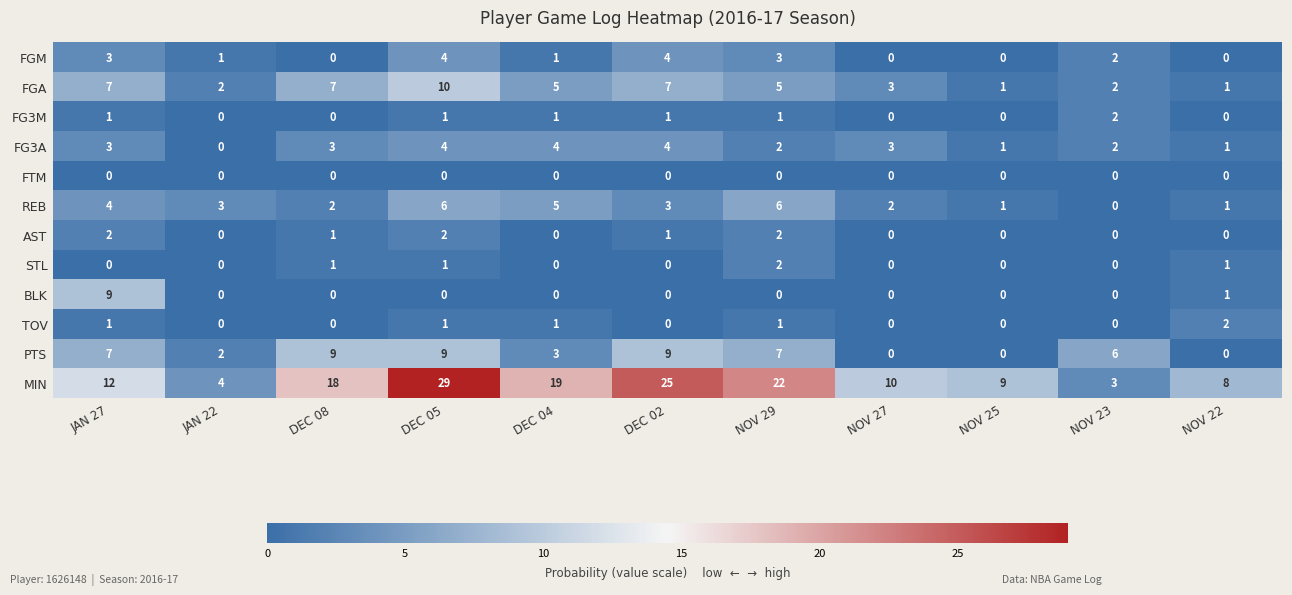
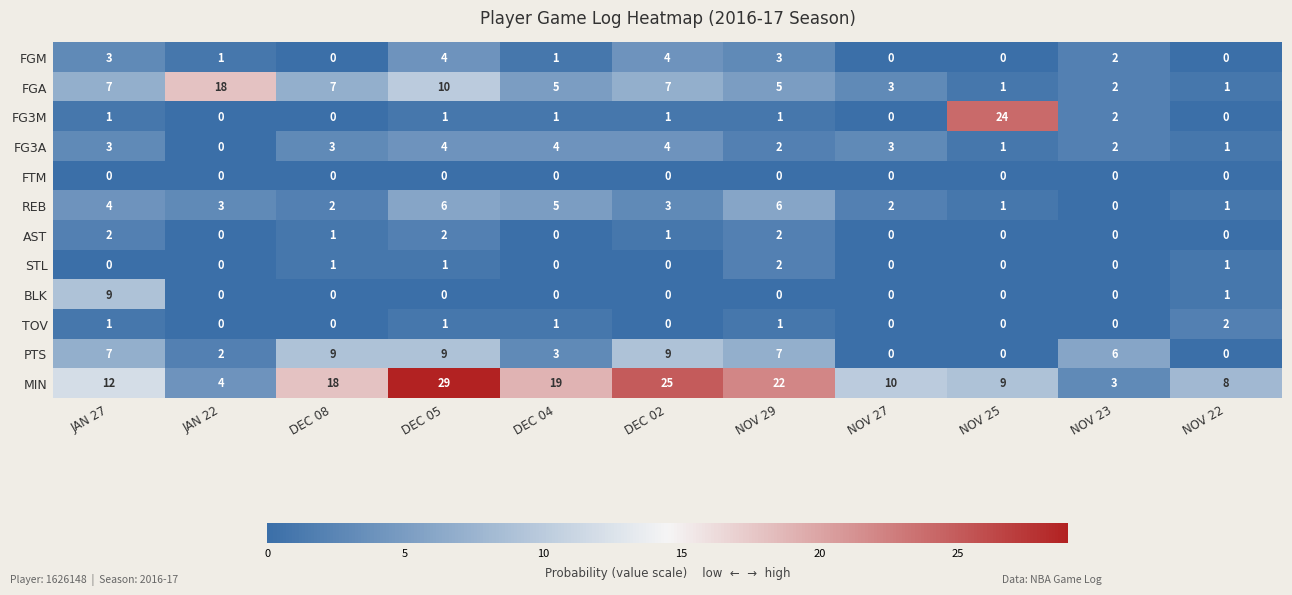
  {
    "FGM": {
      "JAN 27": 3,
      "JAN 22": 1,
      "DEC 08": 0,
      "DEC 05": 4,
      "DEC 04": 1,
      "DEC 02": 4,
      "NOV 29": 3,
      "NOV 27": 0,
      "NOV 25": 0,
      "NOV 23": 2,
      "NOV 22": 0
    },
    "FGA": {
      "JAN 27": 7,
-     "JAN 22": 2,
+     "JAN 22": 18,
      "DEC 08": 7,
      "DEC 05": 10,
      "DEC 04": 5,
      "DEC 02": 7,
      "NOV 29": 5,
      "NOV 27": 3,
      "NOV 25": 1,
      "NOV 23": 2,
      "NOV 22": 1
    },
    "FG3M": {
      "JAN 27": 1,
      "JAN 22": 0,
      "DEC 08": 0,
      "DEC 05": 1,
      "DEC 04": 1,
      "DEC 02": 1,
      "NOV 29": 1,
      "NOV 27": 0,
-     "NOV 25": 0,
+     "NOV 25": 24,
      "NOV 23": 2,
      "NOV 22": 0
    },
    "FG3A": {
      "JAN 27": 3,
      "JAN 22": 0,
      "DEC 08": 3,
      "DEC 05": 4,
      "DEC 04": 4,
      "DEC 02": 4,
      "NOV 29": 2,
      "NOV 27": 3,
      "NOV 25": 1,
      "NOV 23": 2,
      "NOV 22": 1
    },
    "FTM": {
      "JAN 27": 0,
      "JAN 22": 0,
      "DEC 08": 0,
      "DEC 05": 0,
      "DEC 04": 0,
      "DEC 02": 0,
      "NOV 29": 0,
      "NOV 27": 0,
      "NOV 25": 0,
      "NOV 23": 0,
      "NOV 22": 0
    },
    "REB": {
      "JAN 27": 4,
      "JAN 22": 3,
      "DEC 08": 2,
      "DEC 05": 6,
      "DEC 04": 5,
      "DEC 02": 3,
      "NOV 29": 6,
      "NOV 27": 2,
      "NOV 25": 1,
      "NOV 23": 0,
      "NOV 22": 1
    },
    "AST": {
      "JAN 27": 2,
      "JAN 22": 0,
      "DEC 08": 1,
      "DEC 05": 2,
      "DEC 04": 0,
      "DEC 02": 1,
      "NOV 29": 2,
      "NOV 27": 0,
      "NOV 25": 0,
      "NOV 23": 0,
      "NOV 22": 0
    },
    "STL": {
      "JAN 27": 0,
      "JAN 22": 0,
      "DEC 08": 1,
      "DEC 05": 1,
      "DEC 04": 0,
      "DEC 02": 0,
      "NOV 29": 2,
      "NOV 27": 0,
      "NOV 25": 0,
      "NOV 23": 0,
      "NOV 22": 1
    },
    "BLK": {
      "JAN 27": 9,
      "JAN 22": 0,
      "DEC 08": 0,
      "DEC 05": 0,
      "DEC 04": 0,
      "DEC 02": 0,
      "NOV 29": 0,
      "NOV 27": 0,
      "NOV 25": 0,
      "NOV 23": 0,
      "NOV 22": 1
    },
    "TOV": {
      "JAN 27": 1,
      "JAN 22": 0,
      "DEC 08": 0,
      "DEC 05": 1,
      "DEC 04": 1,
      "DEC 02": 0,
      "NOV 29": 1,
      "NOV 27": 0,
      "NOV 25": 0,
      "NOV 23": 0,
      "NOV 22": 2
    },
    "PTS": {
      "JAN 27": 7,
      "JAN 22": 2,
      "DEC 08": 9,
      "DEC 05": 9,
      "DEC 04": 3,
      "DEC 02": 9,
      "NOV 29": 7,
      "NOV 27": 0,
      "NOV 25": 0,
      "NOV 23": 6,
      "NOV 22": 0
    },
    "MIN": {
      "JAN 27": 12,
      "JAN 22": 4,
      "DEC 08": 18,
      "DEC 05": 29,
      "DEC 04": 19,
      "DEC 02": 25,
      "NOV 29": 22,
      "NOV 27": 10,
      "NOV 25": 9,
      "NOV 23": 3,
      "NOV 22": 8
    }
  }
